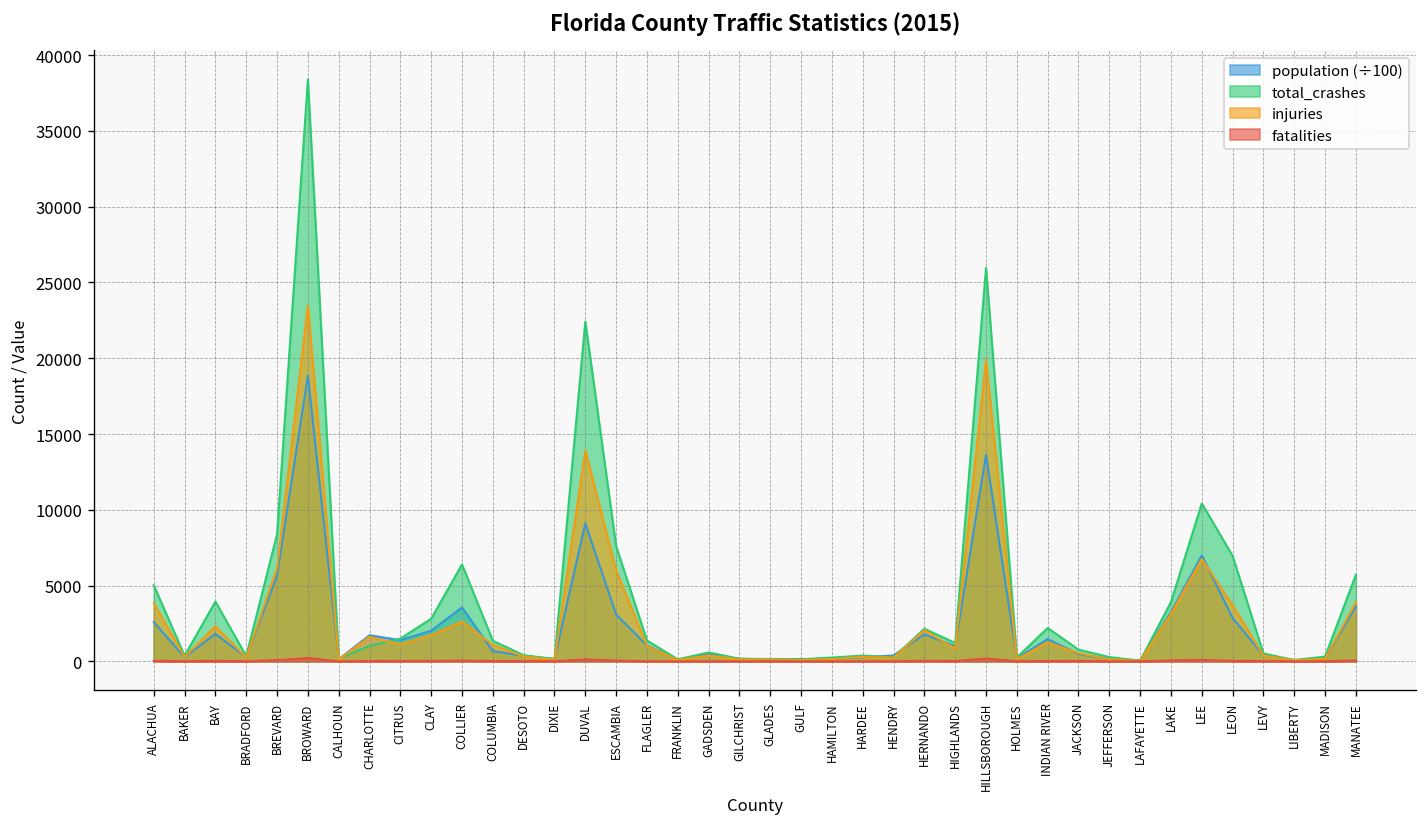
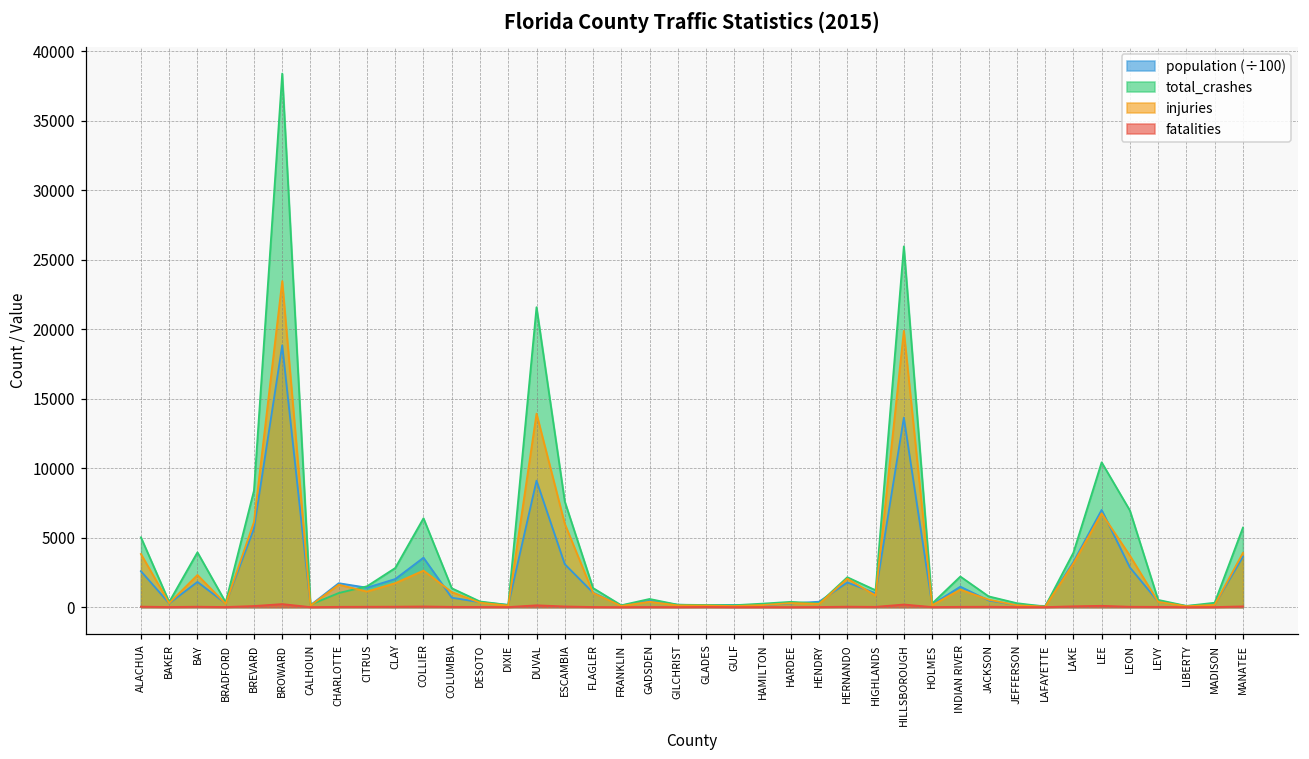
  {
    "population (÷100)": {
      "ALACHUA": 2600,
      "BAY": 1800,
      "BREVARD": 5700,
      "BROWARD": 18900,
      "CLAY": 2000,
      "COLLIER": 3600,
      "COLUMBIA": 700,
      "DUVAL": 9100,
      "ESCAMBIA": 3100,
      "HERNANDO": 1800,
      "HILLSBOROUGH": 13600,
      "INDIAN RIVER": 1500,
      "LEE": 7000,
      "LEON": 2900,
      "MANATEE": 3600
    },
    "total_crashes": {
      "ALACHUA": 5000,
      "BAY": 3900,
      "BREVARD": 8400,
      "BROWARD": 38400,
      "CHARLOTTE": 1000,
      "CLAY": 2800,
      "COLLIER": 6400,
      "COLUMBIA": 1400,
-     "DUVAL": 22400,
+     "DUVAL": 21600,
      "ESCAMBIA": 7600,
      "FLAGLER": 1400,
      "HIGHLANDS": 1200,
      "HILLSBOROUGH": 26000,
      "INDIAN RIVER": 2200,
      "JACKSON": 800,
      "LAKE": 3900,
      "LEE": 10400,
      "LEON": 7000,
      "MANATEE": 5700
    },
    "injuries": {
      "ALACHUA": 3800,
      "BAY": 2300,
      "BREVARD": 6100,
      "BROWARD": 23500,
      "CITRUS": 1100,
      "CLAY": 1700,
      "COLLIER": 2600,
      "COLUMBIA": 1100,
      "DUVAL": 13900,
      "ESCAMBIA": 6000,
      "HILLSBOROUGH": 19900,
      "INDIAN RIVER": 1300,
      "LEE": 6800,
      "LEON": 3700,
      "MANATEE": 3900
    },
    "fatalities": {
      "ALACHUA": 0,
      "BAKER": 0,
      "BAY": 0,
      "BRADFORD": 0,
      "BREVARD": 100,
      "BROWARD": 200,
      "CHARLOTTE": 0,
      "CITRUS": 0,
      "CLAY": 0,
      "COLLIER": 0,
      "COLUMBIA": 0,
      "DESOTO": 0,
      "DUVAL": 100,
      "ESCAMBIA": 0,
      "FLAGLER": 0,
      "GADSDEN": 0,
      "HARDEE": 0,
      "HENDRY": 0,
      "HERNANDO": 0,
      "HIGHLANDS": 0,
      "HILLSBOROUGH": 200,
      "INDIAN RIVER": 0,
      "JACKSON": 0,
      "LAKE": 100,
      "LEE": 100,
      "LEON": 0,
      "LEVY": 0,
      "MANATEE": 100
    }
  }
